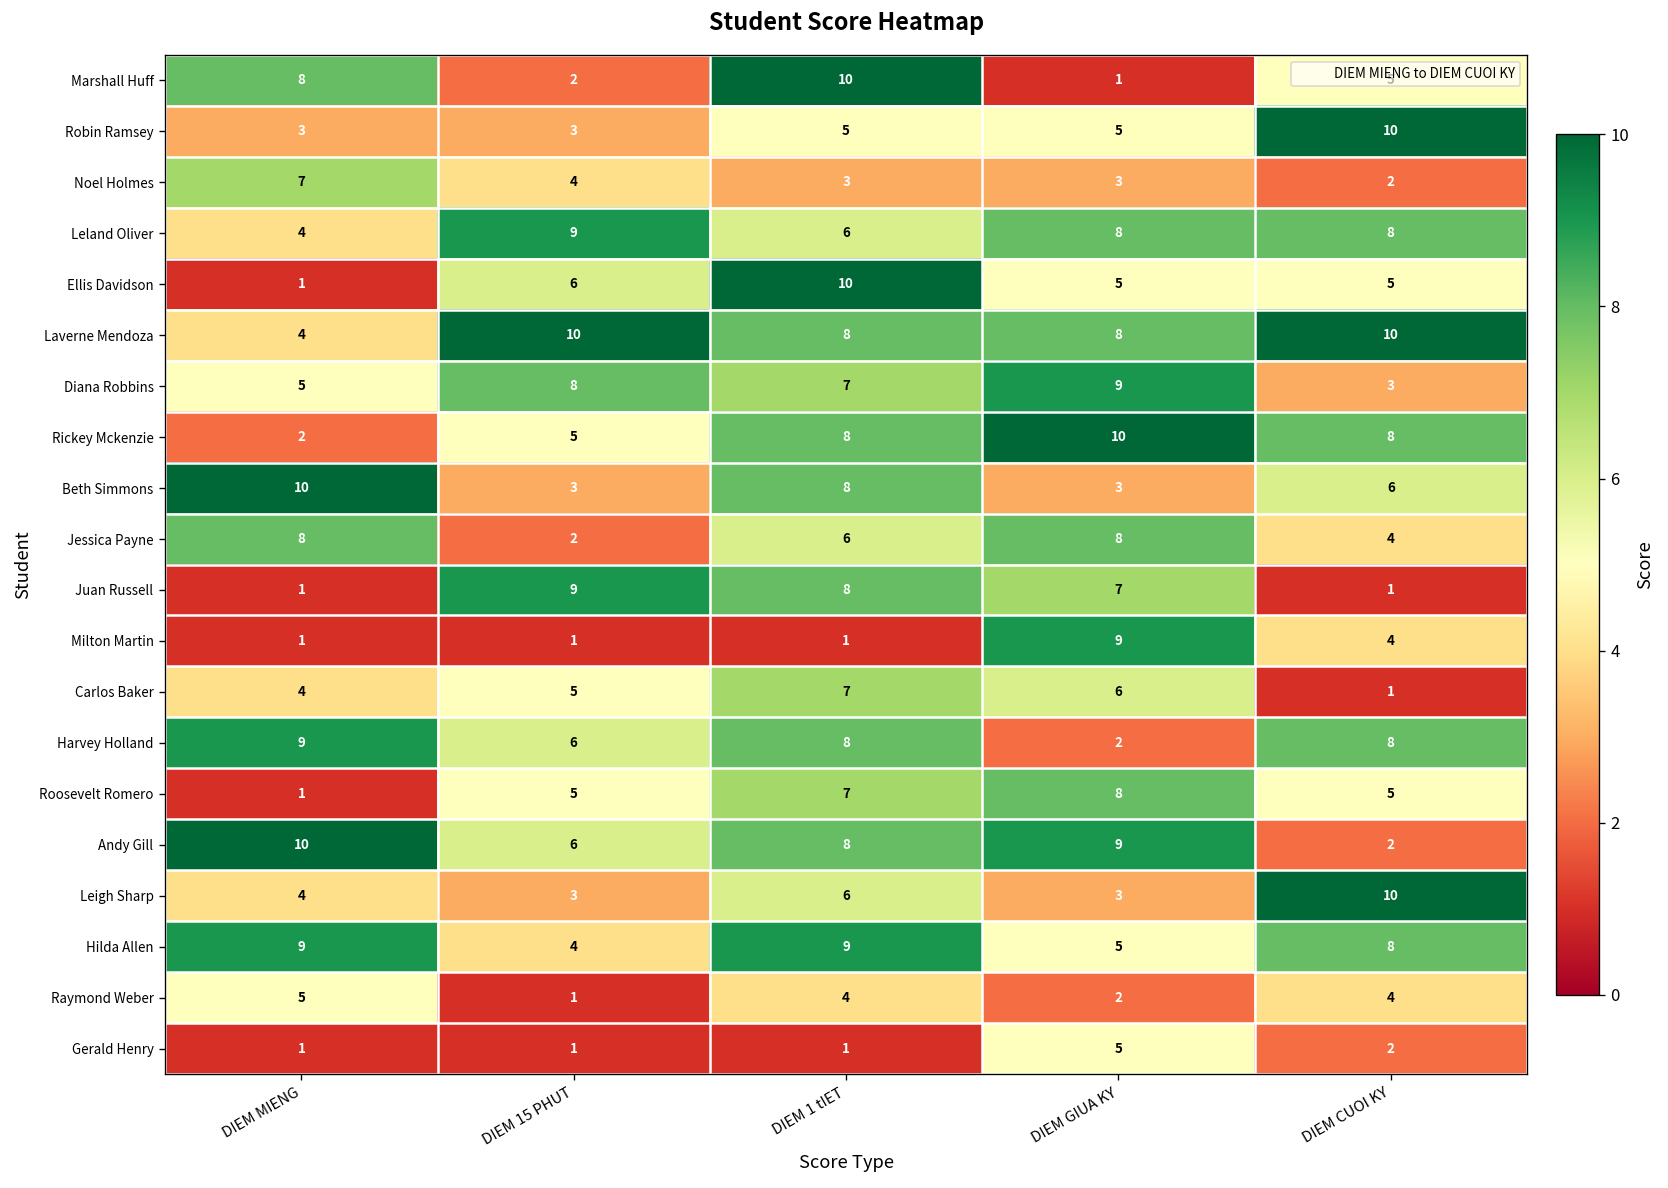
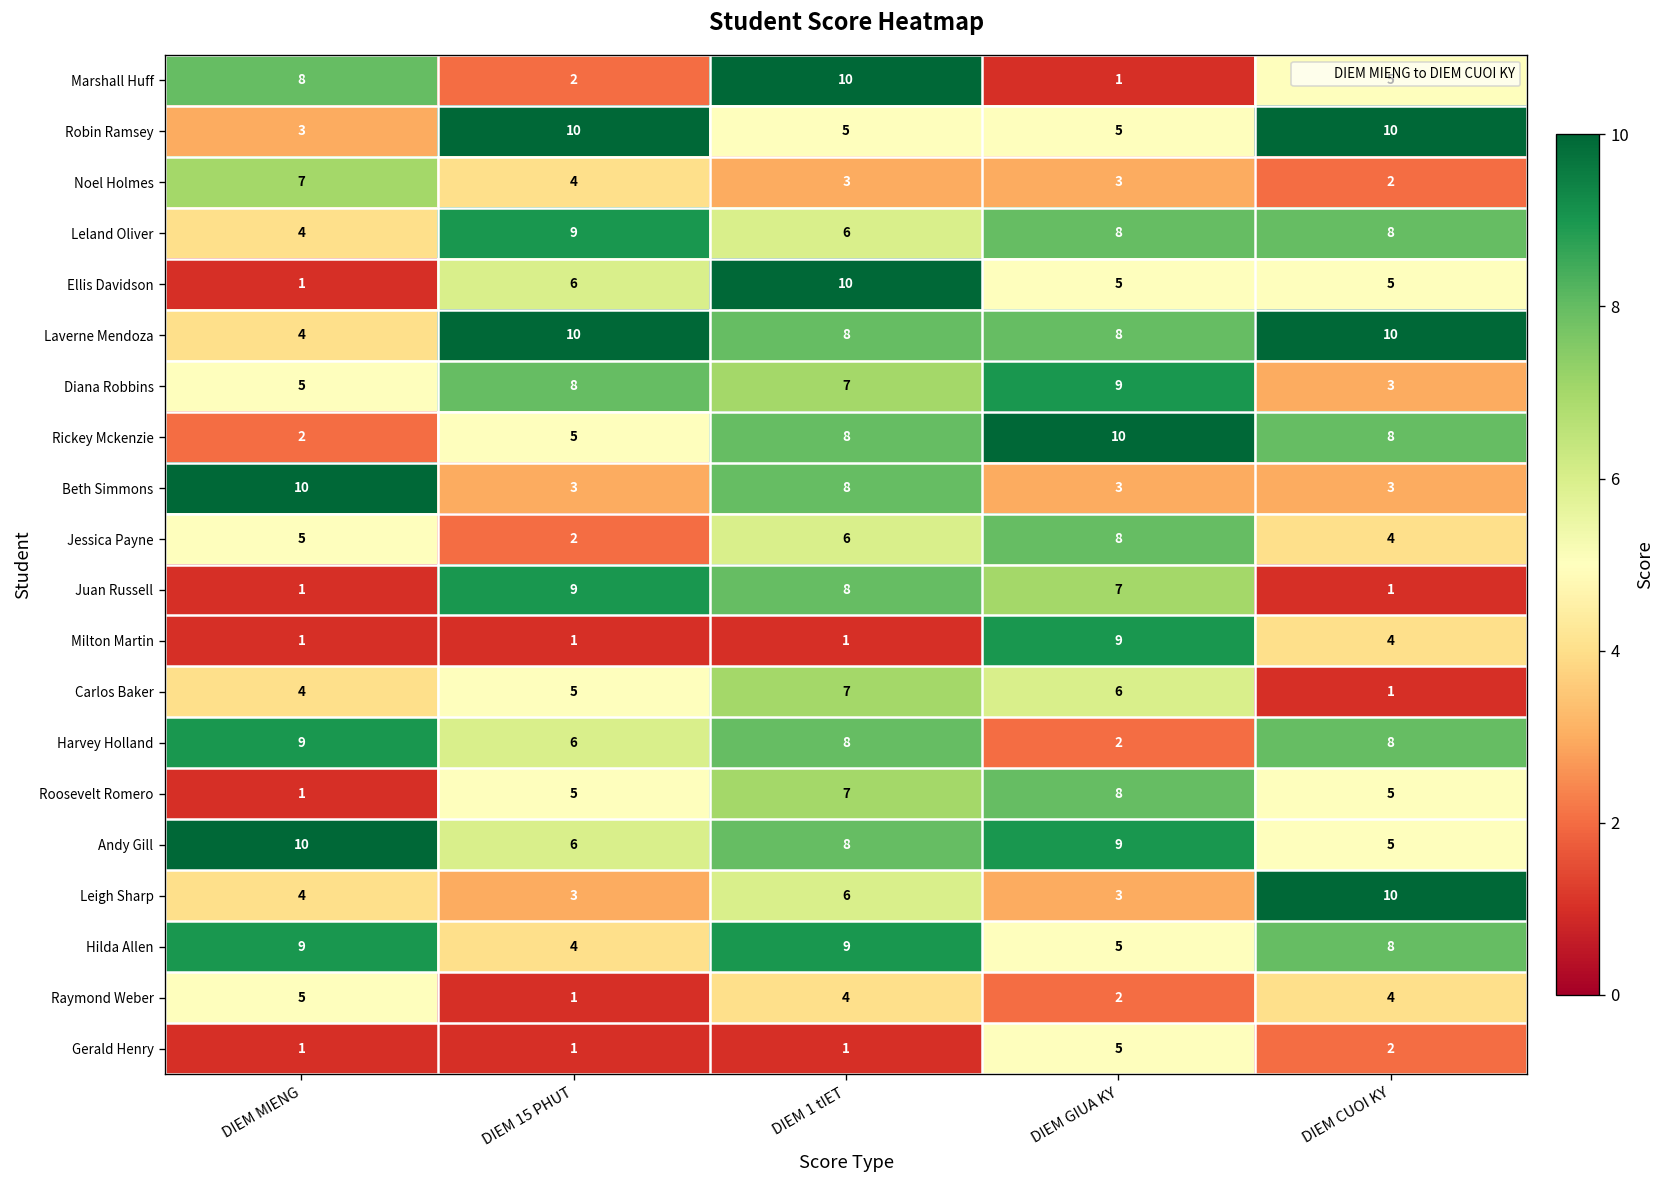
  {
    "Marshall Huff": {
      "DIEM MIENG": 8,
      "DIEM 15 PHUT": 2,
      "DIEM 1 tIET": 10,
      "DIEM GIUA KY": 1
    },
    "Robin Ramsey": {
      "DIEM MIENG": 3,
-     "DIEM 15 PHUT": 3,
+     "DIEM 15 PHUT": 10,
      "DIEM 1 tIET": 5,
      "DIEM GIUA KY": 5,
      "DIEM CUOI KY": 10
    },
    "Noel Holmes": {
      "DIEM MIENG": 7,
      "DIEM 15 PHUT": 4,
      "DIEM 1 tIET": 3,
      "DIEM GIUA KY": 3,
      "DIEM CUOI KY": 2
    },
    "Leland Oliver": {
      "DIEM MIENG": 4,
      "DIEM 15 PHUT": 9,
      "DIEM 1 tIET": 6,
      "DIEM GIUA KY": 8,
      "DIEM CUOI KY": 8
    },
    "Ellis Davidson": {
      "DIEM MIENG": 1,
      "DIEM 15 PHUT": 6,
      "DIEM 1 tIET": 10,
      "DIEM GIUA KY": 5,
      "DIEM CUOI KY": 5
    },
    "Laverne Mendoza": {
      "DIEM MIENG": 4,
      "DIEM 15 PHUT": 10,
      "DIEM 1 tIET": 8,
      "DIEM GIUA KY": 8,
      "DIEM CUOI KY": 10
    },
    "Diana Robbins": {
      "DIEM MIENG": 5,
      "DIEM 15 PHUT": 8,
      "DIEM 1 tIET": 7,
      "DIEM GIUA KY": 9,
      "DIEM CUOI KY": 3
    },
    "Rickey Mckenzie": {
      "DIEM MIENG": 2,
      "DIEM 15 PHUT": 5,
      "DIEM 1 tIET": 8,
      "DIEM GIUA KY": 10,
      "DIEM CUOI KY": 8
    },
    "Beth Simmons": {
      "DIEM MIENG": 10,
      "DIEM 15 PHUT": 3,
      "DIEM 1 tIET": 8,
      "DIEM GIUA KY": 3,
-     "DIEM CUOI KY": 6
+     "DIEM CUOI KY": 3
    },
    "Jessica Payne": {
-     "DIEM MIENG": 8,
+     "DIEM MIENG": 5,
      "DIEM 15 PHUT": 2,
      "DIEM 1 tIET": 6,
      "DIEM GIUA KY": 8,
      "DIEM CUOI KY": 4
    },
    "Juan Russell": {
      "DIEM MIENG": 1,
      "DIEM 15 PHUT": 9,
      "DIEM 1 tIET": 8,
      "DIEM GIUA KY": 7,
      "DIEM CUOI KY": 1
    },
    "Milton Martin": {
      "DIEM MIENG": 1,
      "DIEM 15 PHUT": 1,
      "DIEM 1 tIET": 1,
      "DIEM GIUA KY": 9,
      "DIEM CUOI KY": 4
    },
    "Carlos Baker": {
      "DIEM MIENG": 4,
      "DIEM 15 PHUT": 5,
      "DIEM 1 tIET": 7,
      "DIEM GIUA KY": 6,
      "DIEM CUOI KY": 1
    },
    "Harvey Holland": {
      "DIEM MIENG": 9,
      "DIEM 15 PHUT": 6,
      "DIEM 1 tIET": 8,
      "DIEM GIUA KY": 2,
      "DIEM CUOI KY": 8
    },
    "Roosevelt Romero": {
      "DIEM MIENG": 1,
      "DIEM 15 PHUT": 5,
      "DIEM 1 tIET": 7,
      "DIEM GIUA KY": 8,
      "DIEM CUOI KY": 5
    },
    "Andy Gill": {
      "DIEM MIENG": 10,
      "DIEM 15 PHUT": 6,
      "DIEM 1 tIET": 8,
      "DIEM GIUA KY": 9,
-     "DIEM CUOI KY": 2
+     "DIEM CUOI KY": 5
    },
    "Leigh Sharp": {
      "DIEM MIENG": 4,
      "DIEM 15 PHUT": 3,
      "DIEM 1 tIET": 6,
      "DIEM GIUA KY": 3,
      "DIEM CUOI KY": 10
    },
    "Hilda Allen": {
      "DIEM MIENG": 9,
      "DIEM 15 PHUT": 4,
      "DIEM 1 tIET": 9,
      "DIEM GIUA KY": 5,
      "DIEM CUOI KY": 8
    },
    "Raymond Weber": {
      "DIEM MIENG": 5,
      "DIEM 15 PHUT": 1,
      "DIEM 1 tIET": 4,
      "DIEM GIUA KY": 2,
      "DIEM CUOI KY": 4
    },
    "Gerald Henry": {
      "DIEM MIENG": 1,
      "DIEM 15 PHUT": 1,
      "DIEM 1 tIET": 1,
      "DIEM GIUA KY": 5,
      "DIEM CUOI KY": 2
    }
  }
